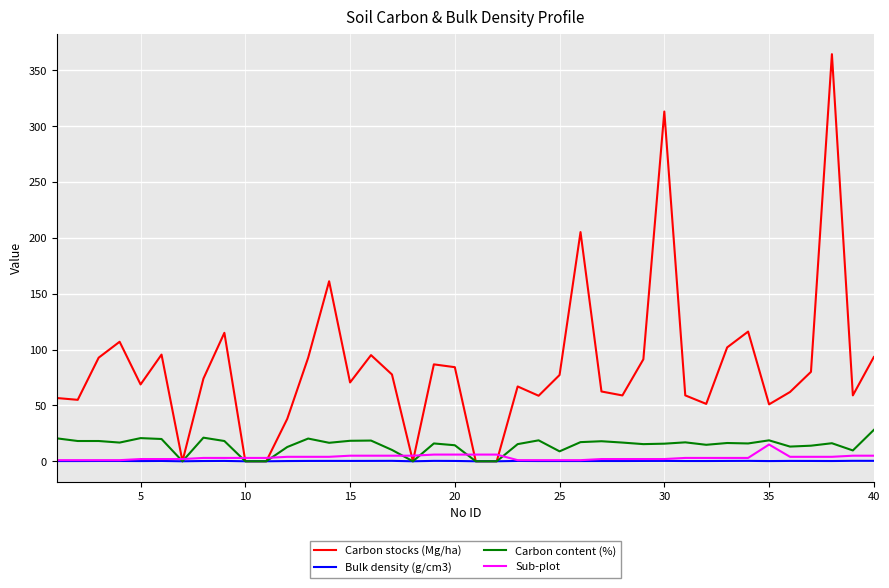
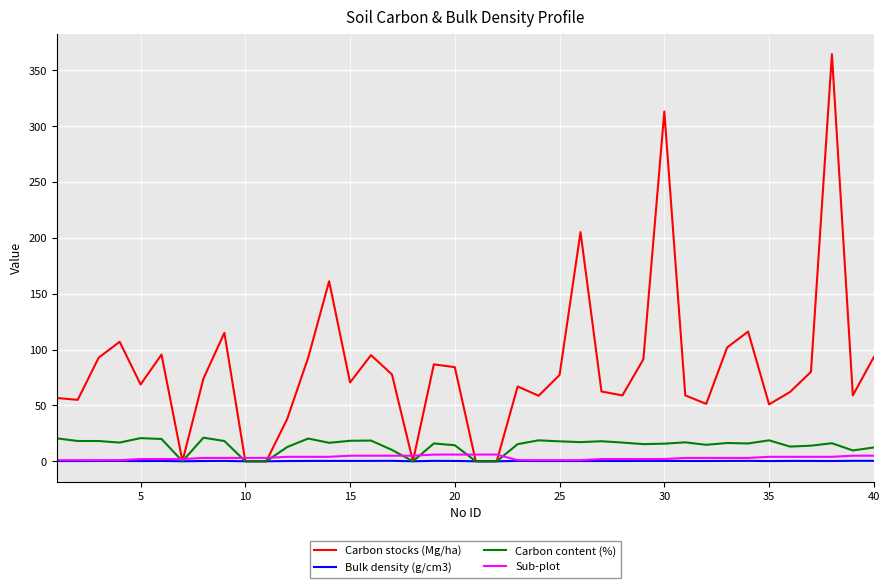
  {
    "Carbon stocks (Mg/ha)": {
      "5": 69,
      "15": 71,
      "20": 84,
      "25": 77,
      "30": 313,
      "35": 51,
      "40": 93
    },
    "Bulk density (g/cm3)": {
      "15": 0,
      "20": 0,
      "35": 0,
      "40": 0
    },
    "Carbon content (%)": {
      "5": 21,
      "15": 18,
      "20": 14,
-     "25": 9,
+     "25": 18,
      "30": 16,
      "35": 19,
-     "40": 28
+     "40": 12
    },
    "Sub-plot": {
      "10": 3,
      "15": 5,
      "20": 6,
-     "35": 15,
+     "35": 4,
      "40": 5
    }
  }
